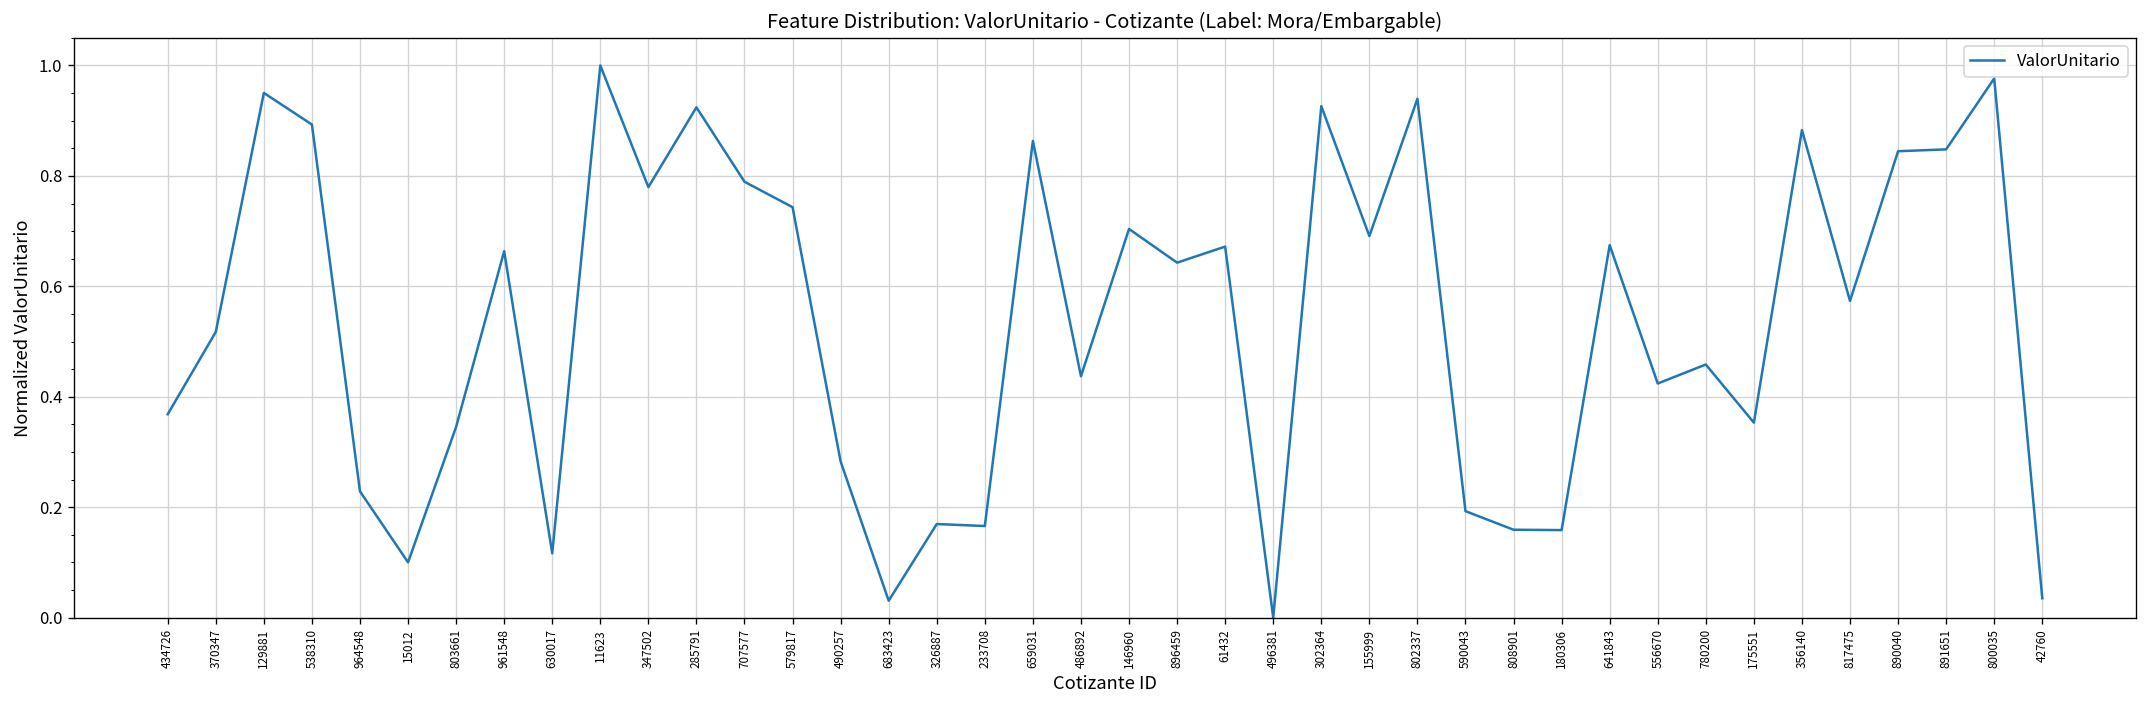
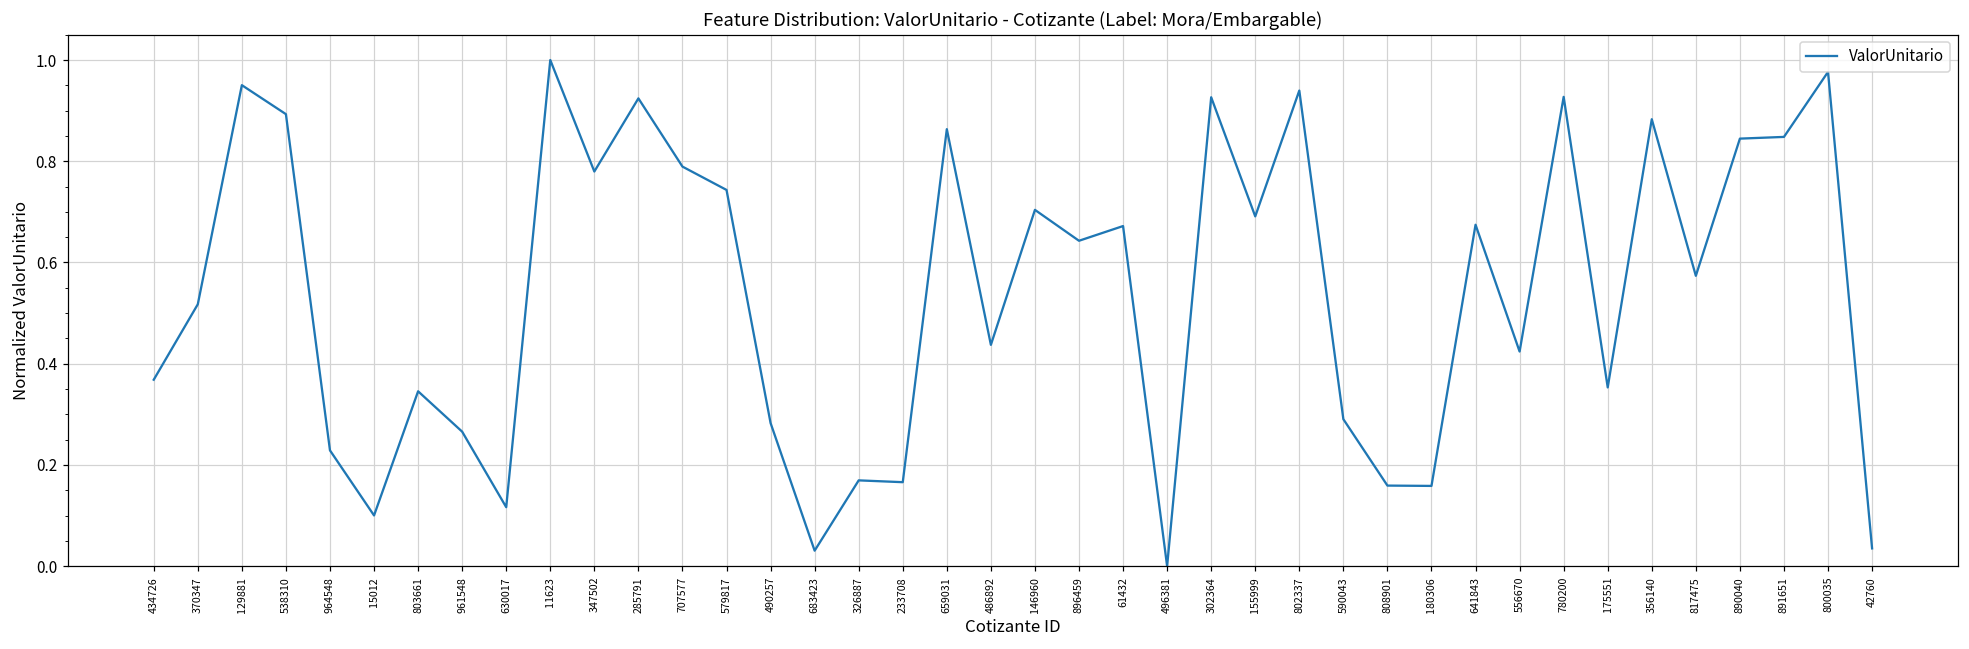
  {
    "434726": 0.37,
    "370347": 0.52,
    "129881": 0.95,
    "538310": 0.89,
    "964548": 0.23,
    "15012": 0.10,
    "803661": 0.35,
-   "961548": 0.66,
+   "961548": 0.27,
    "630017": 0.12,
    "11623": 1.00,
    "347502": 0.78,
    "285791": 0.92,
    "707577": 0.79,
    "579817": 0.74,
    "490257": 0.28,
    "683423": 0.03,
    "326887": 0.17,
    "233708": 0.17,
    "659031": 0.86,
    "486892": 0.44,
    "146960": 0.70,
    "896459": 0.64,
    "61432": 0.67,
    "496381": 0.00,
    "302364": 0.93,
    "155999": 0.69,
    "802337": 0.94,
-   "590043": 0.19,
+   "590043": 0.29,
    "808901": 0.16,
    "180306": 0.16,
    "641843": 0.67,
    "556670": 0.42,
-   "780200": 0.46,
+   "780200": 0.93,
    "175551": 0.35,
    "356140": 0.88,
    "817475": 0.57,
    "890040": 0.84,
    "891651": 0.85,
    "800035": 0.98,
    "42760": 0.04
  }
